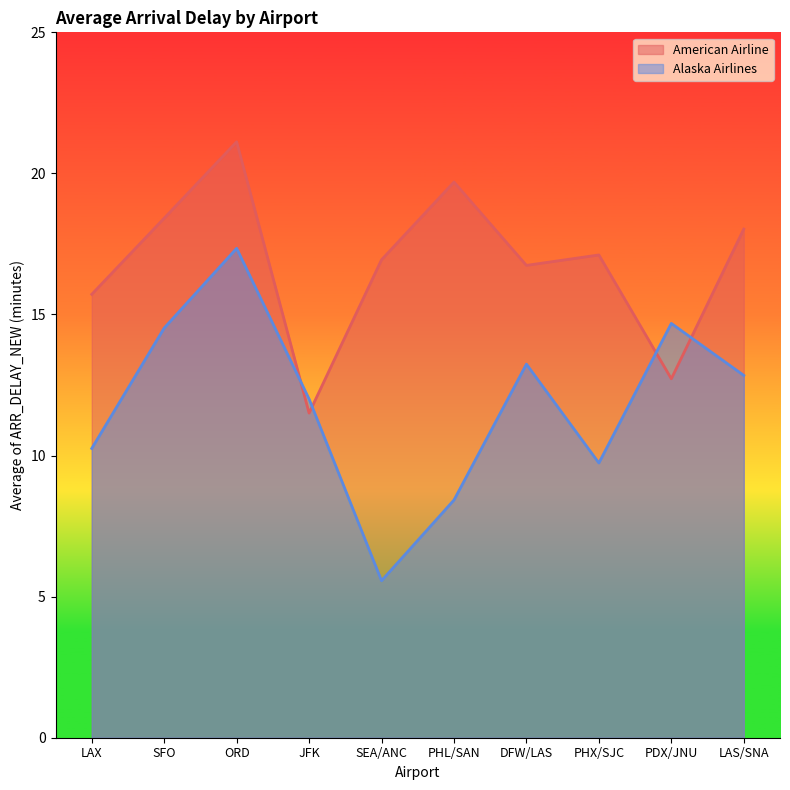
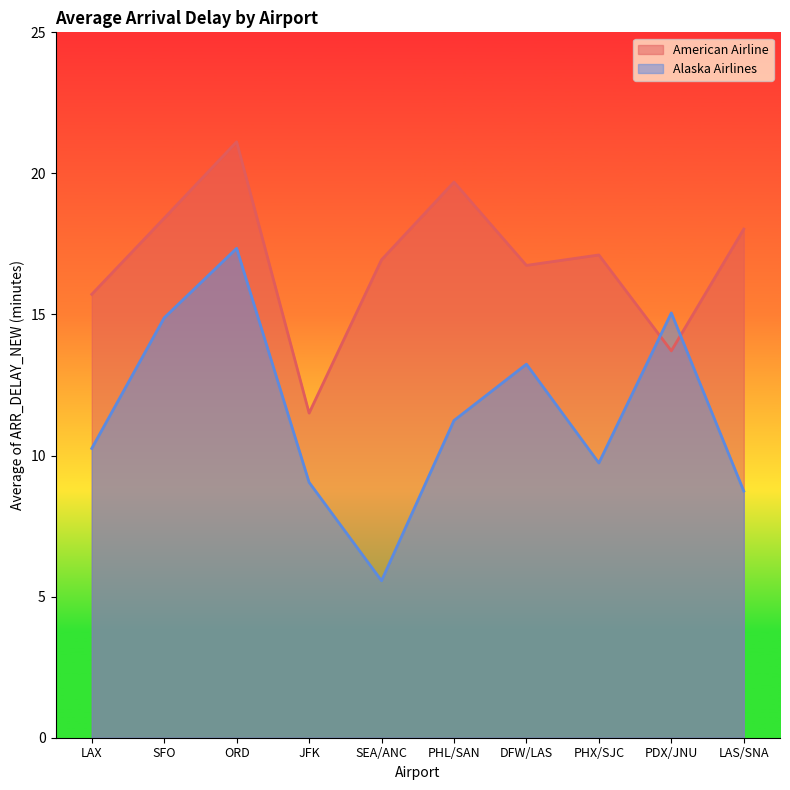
  {
    "American Airline": {
      "LAX": 15.7,
      "SFO": 18.4,
      "ORD": 21.1,
      "JFK": 11.5,
      "SEA/ANC": 16.9,
      "PHL/SAN": 19.7,
      "DFW/LAS": 16.7,
      "PHX/SJC": 17.1,
-     "PDX/JNU": 12.7,
+     "PDX/JNU": 13.7,
      "LAS/SNA": 18.0
    },
    "Alaska Airlines": {
      "LAX": 10.3,
-     "SFO": 14.5,
+     "SFO": 14.9,
      "ORD": 17.3,
-     "JFK": 12.0,
+     "JFK": 9.1,
      "SEA/ANC": 5.6,
-     "PHL/SAN": 8.4,
+     "PHL/SAN": 11.2,
      "DFW/LAS": 13.2,
      "PHX/SJC": 9.7,
-     "PDX/JNU": 14.7,
-     "LAS/SNA": 12.8
+     "PDX/JNU": 15.1,
+     "LAS/SNA": 8.7
    }
  }
